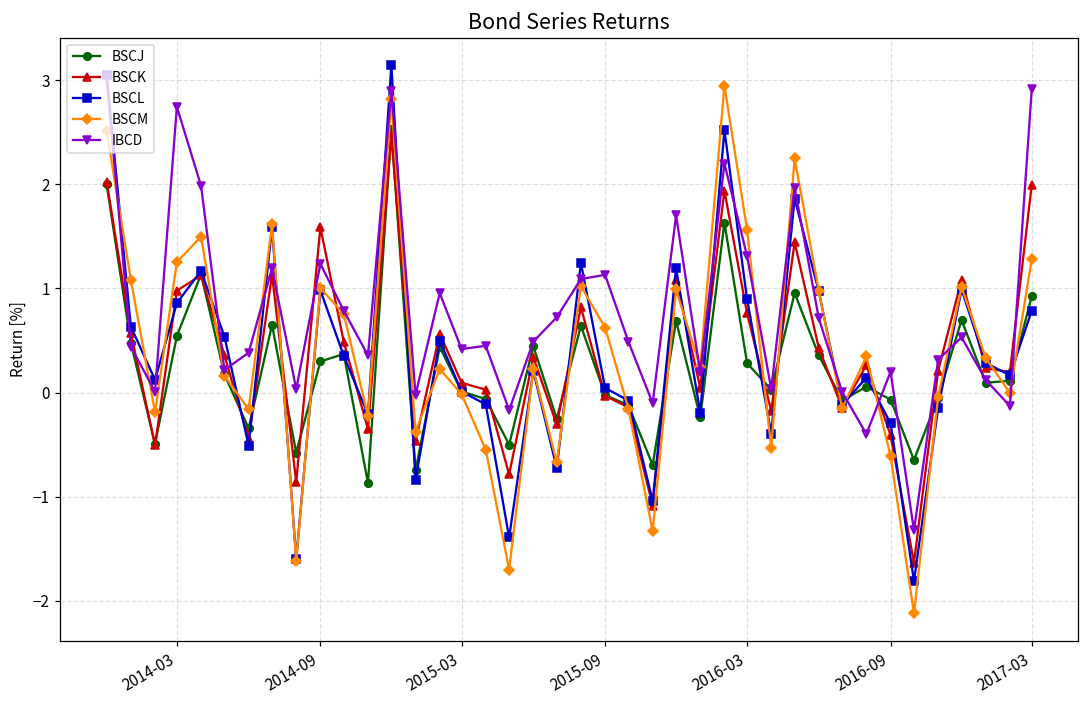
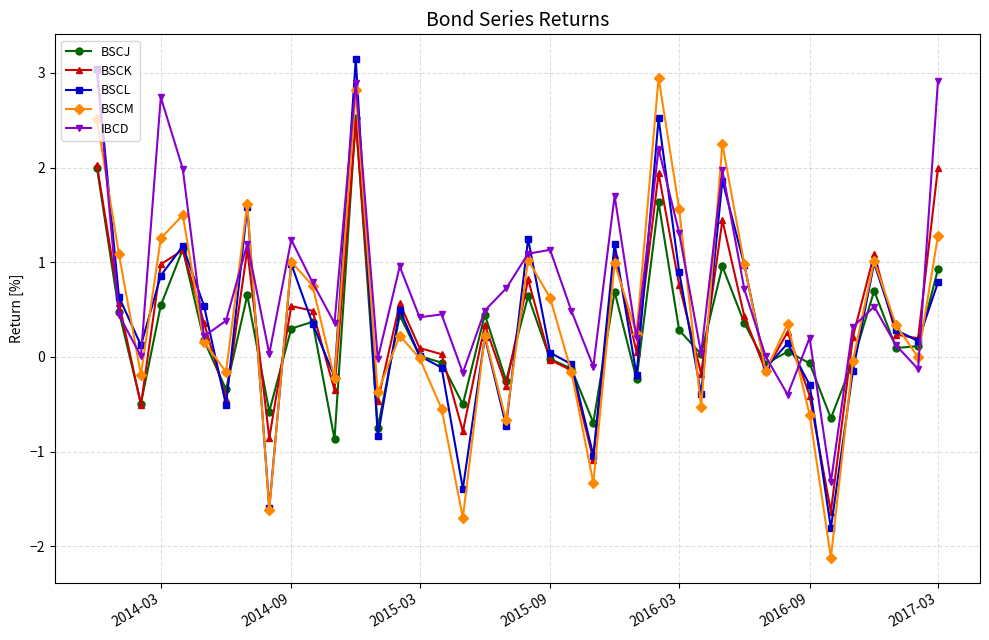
  {
    "BSCJ": {
      "2014-03": 0.5,
      "2014-09": 0.3,
      "2016-03": 0.3,
      "2016-09": -0.1,
      "2017-03": 0.9
    },
    "BSCK": {
      "2014-03": 1.0,
-     "2014-09": 1.6,
+     "2014-09": 0.5,
      "2015-03": 0.1,
      "2016-03": 0.8,
      "2016-09": -0.4,
      "2017-03": 2.0
    },
    "BSCL": {
      "2014-03": 0.9,
      "2015-09": 0.0,
      "2016-03": 0.9,
      "2016-09": -0.3,
      "2017-03": 0.8
    },
    "BSCM": {
      "2014-03": 1.3,
      "2015-09": 0.6,
      "2016-03": 1.6,
      "2016-09": -0.6,
      "2017-03": 1.3
    },
    "IBCD": {
      "2014-03": 2.7,
      "2014-09": 1.2,
      "2015-03": 0.4,
      "2015-09": 1.1,
      "2016-03": 1.3,
      "2016-09": 0.2,
      "2017-03": 2.9
    }
  }
